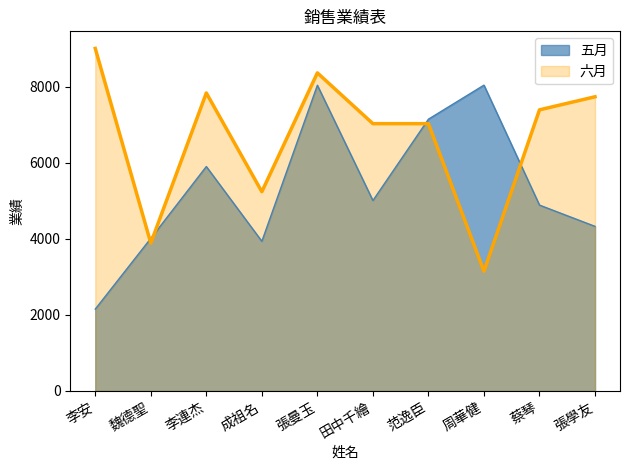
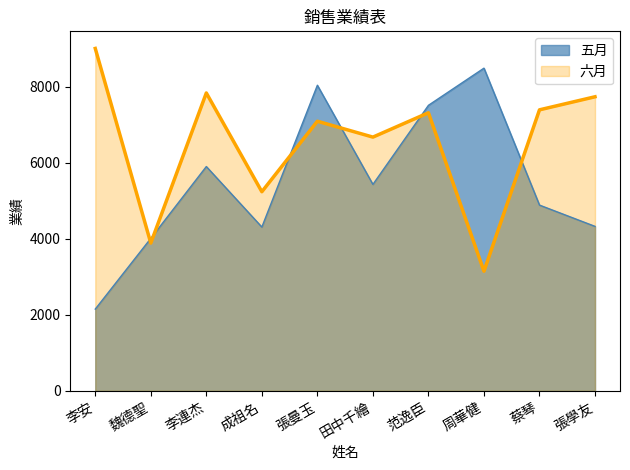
  {
    "五月": {
      "李安": 2200,
      "魏德聖": 4000,
      "李連杰": 5900,
-     "成祖名": 3900,
+     "成祖名": 4300,
      "張曼玉": 8000,
-     "田中千繪": 5000,
-     "范逸臣": 7200,
-     "周華健": 8000,
+     "田中千繪": 5400,
+     "范逸臣": 7500,
+     "周華健": 8500,
      "蔡琴": 4900,
      "張學友": 4300
    },
    "六月": {
      "李安": 9000,
      "魏德聖": 3900,
      "李連杰": 7800,
      "成祖名": 5200,
-     "張曼玉": 8400,
-     "田中千繪": 7000,
-     "范逸臣": 7000,
+     "張曼玉": 7100,
+     "田中千繪": 6700,
+     "范逸臣": 7300,
      "周華健": 3100,
      "蔡琴": 7400,
      "張學友": 7700
    }
  }
